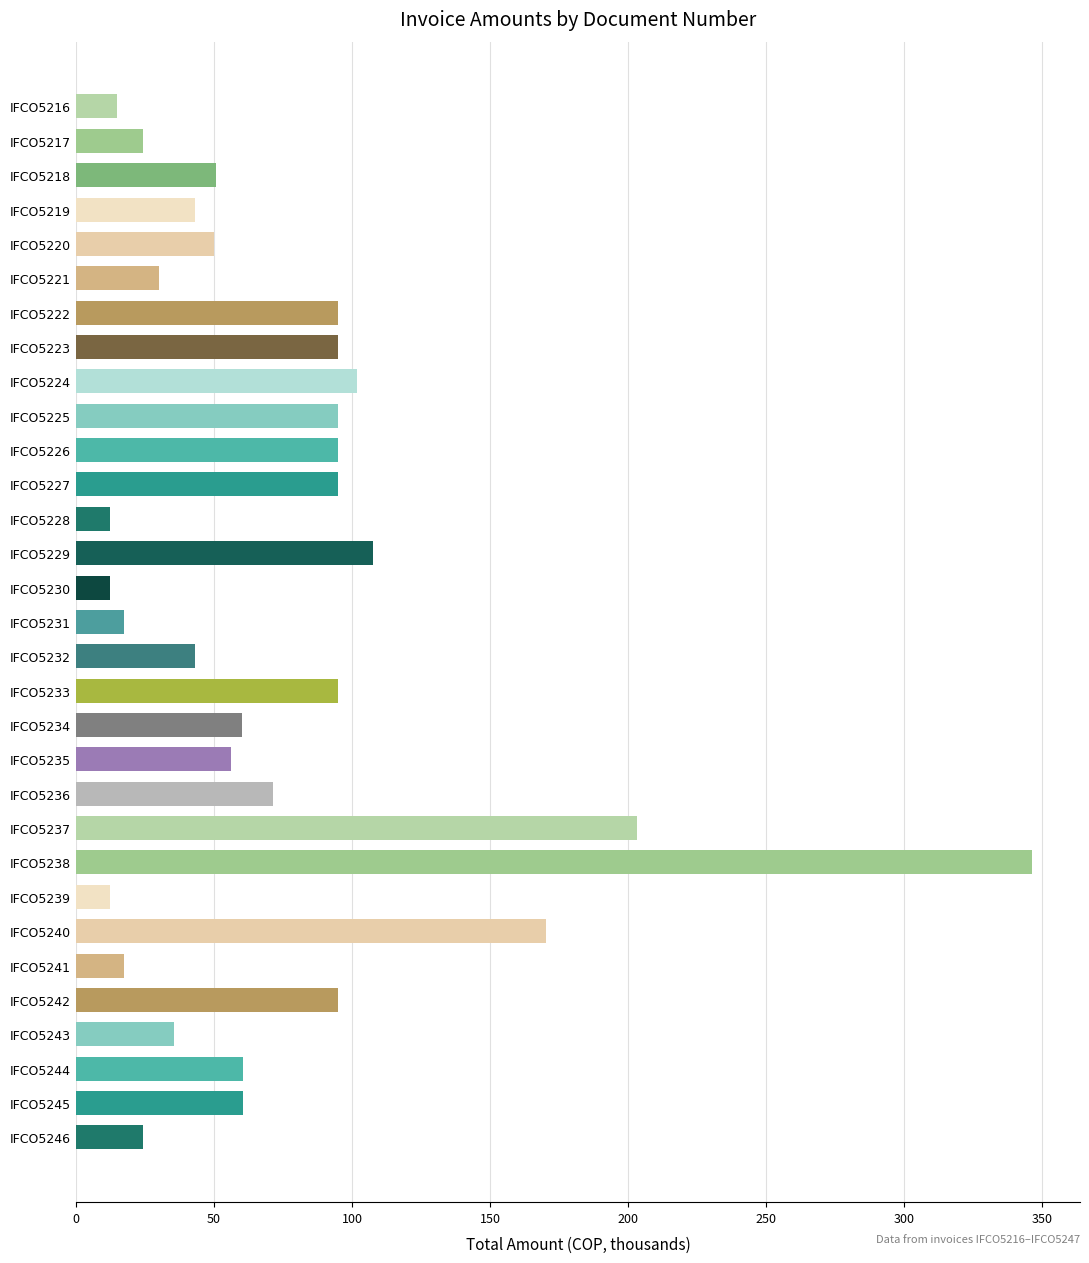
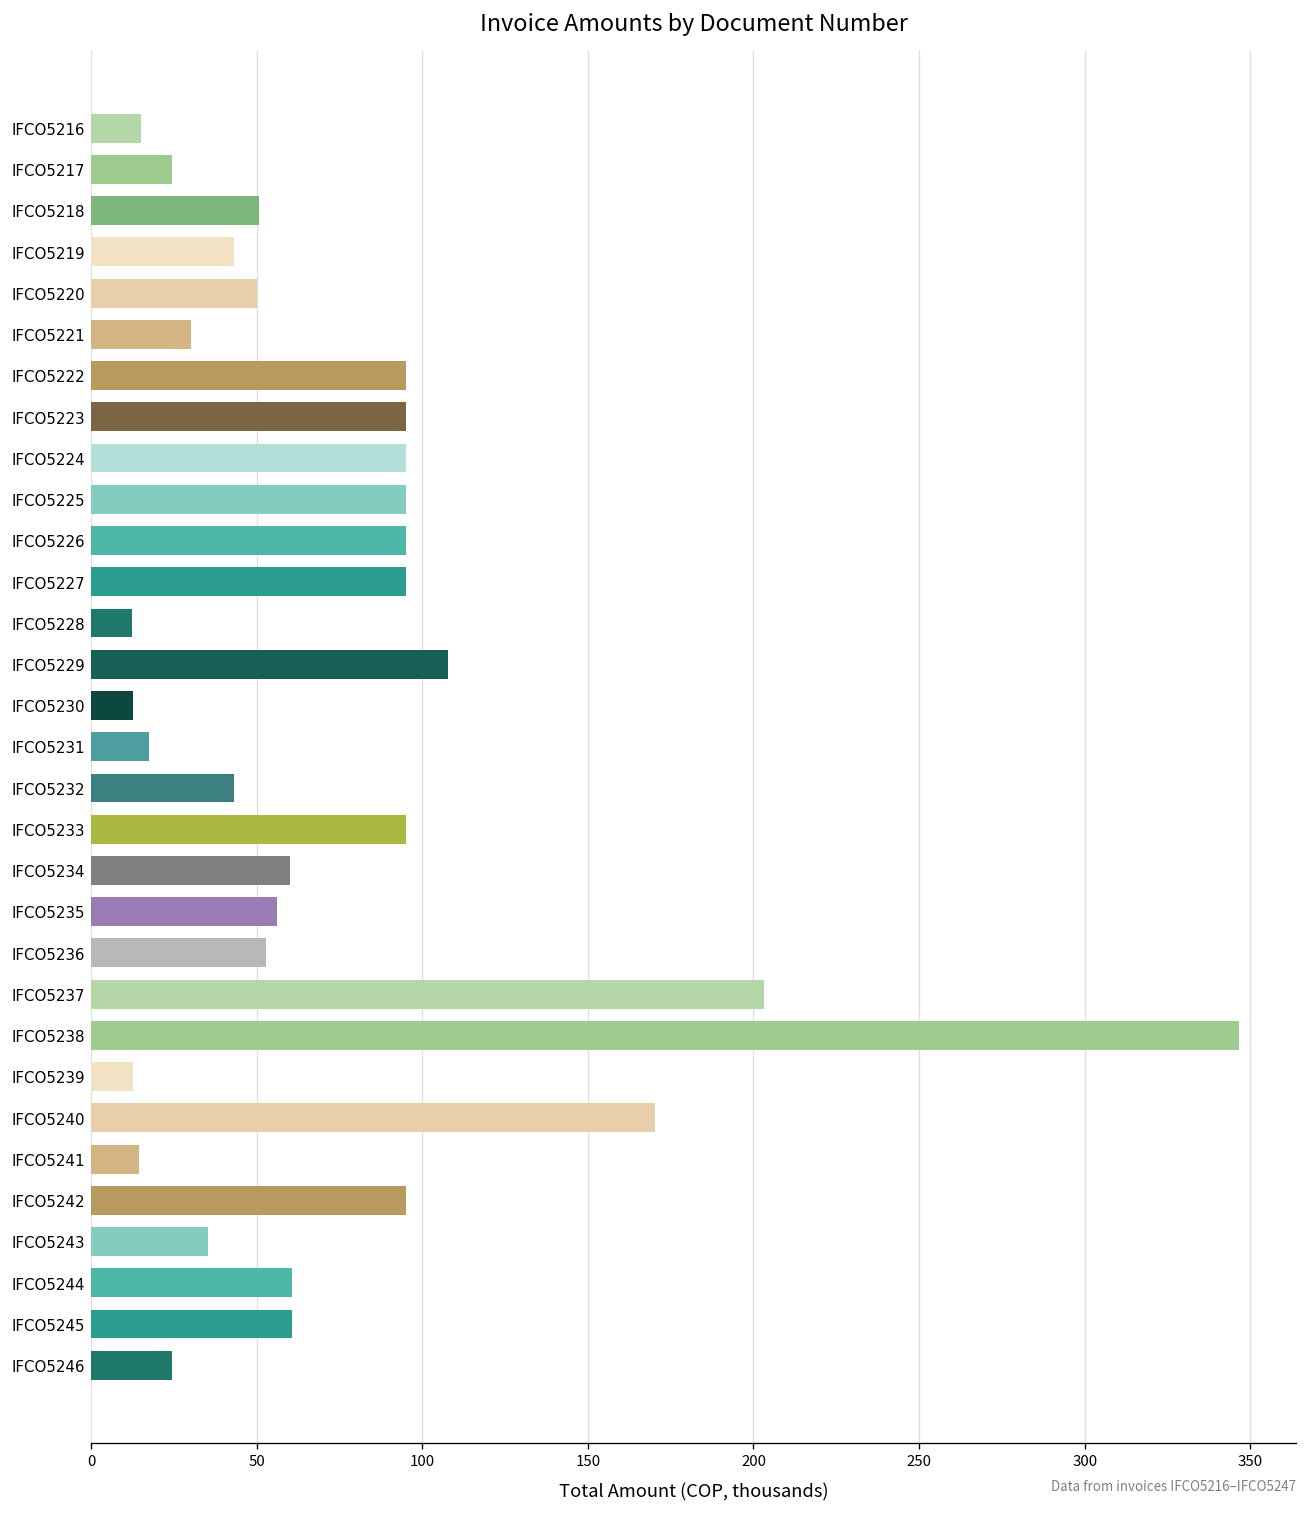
  {
    "IFCO5216": 15,
    "IFCO5217": 24,
    "IFCO5218": 51,
    "IFCO5219": 43,
    "IFCO5220": 50,
    "IFCO5221": 30,
    "IFCO5222": 95,
    "IFCO5223": 95,
-   "IFCO5224": 102,
+   "IFCO5224": 95,
    "IFCO5225": 95,
    "IFCO5226": 95,
    "IFCO5227": 95,
    "IFCO5228": 12,
    "IFCO5229": 108,
    "IFCO5230": 13,
    "IFCO5231": 18,
    "IFCO5232": 43,
    "IFCO5233": 95,
    "IFCO5234": 60,
    "IFCO5235": 56,
-   "IFCO5236": 71,
+   "IFCO5236": 53,
    "IFCO5237": 203,
    "IFCO5238": 347,
    "IFCO5239": 13,
    "IFCO5240": 170,
-   "IFCO5241": 18,
+   "IFCO5241": 14,
    "IFCO5242": 95,
    "IFCO5243": 35,
    "IFCO5244": 61,
    "IFCO5245": 61,
    "IFCO5246": 24
  }
